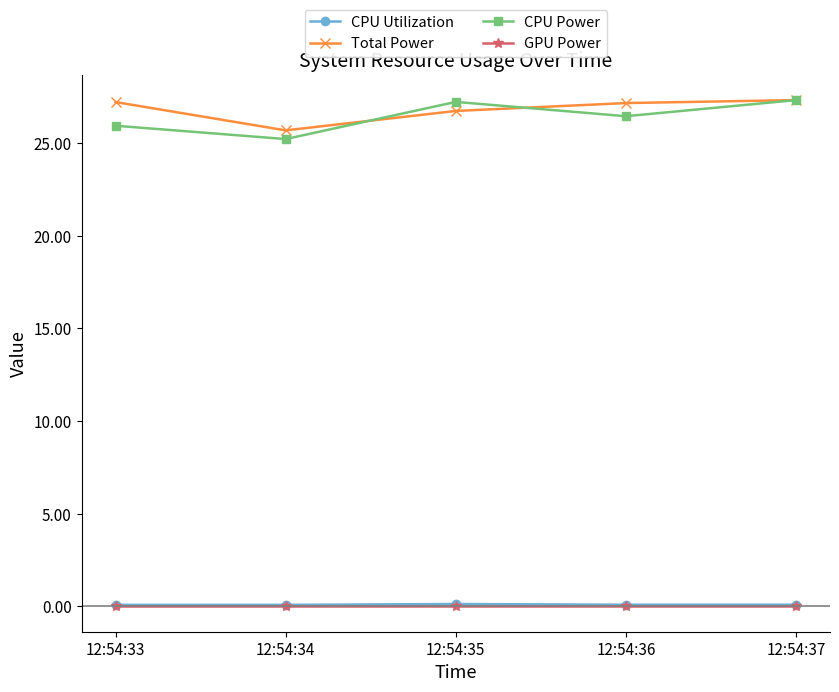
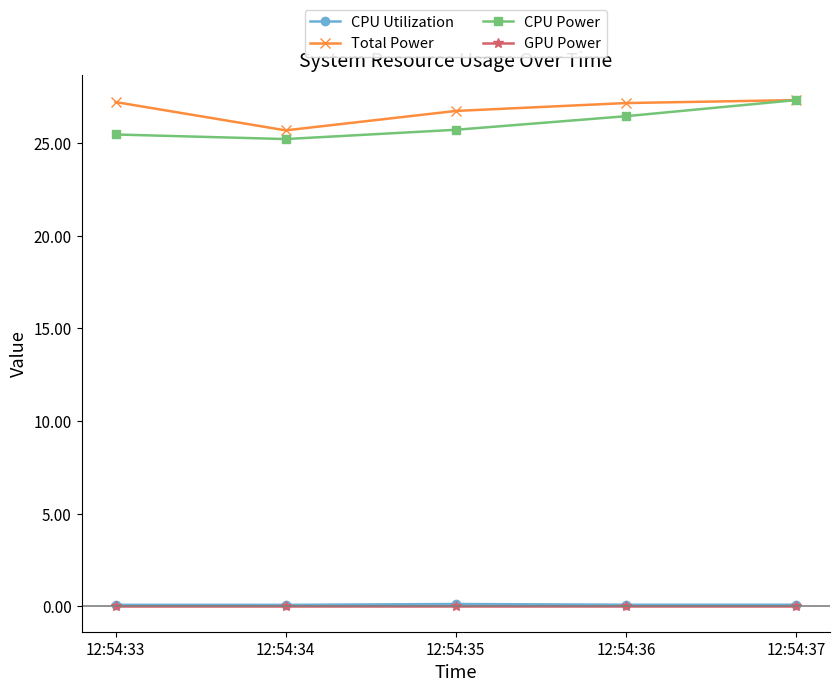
  {
    "Total Power": {
      "12:54:33": 27.2,
      "12:54:34": 25.7,
      "12:54:35": 26.7,
      "12:54:36": 27.2
    },
    "CPU Power": {
-     "12:54:33": 25.9,
+     "12:54:33": 25.5,
      "12:54:34": 25.2,
-     "12:54:35": 27.2,
+     "12:54:35": 25.7,
      "12:54:36": 26.4
    }
  }
